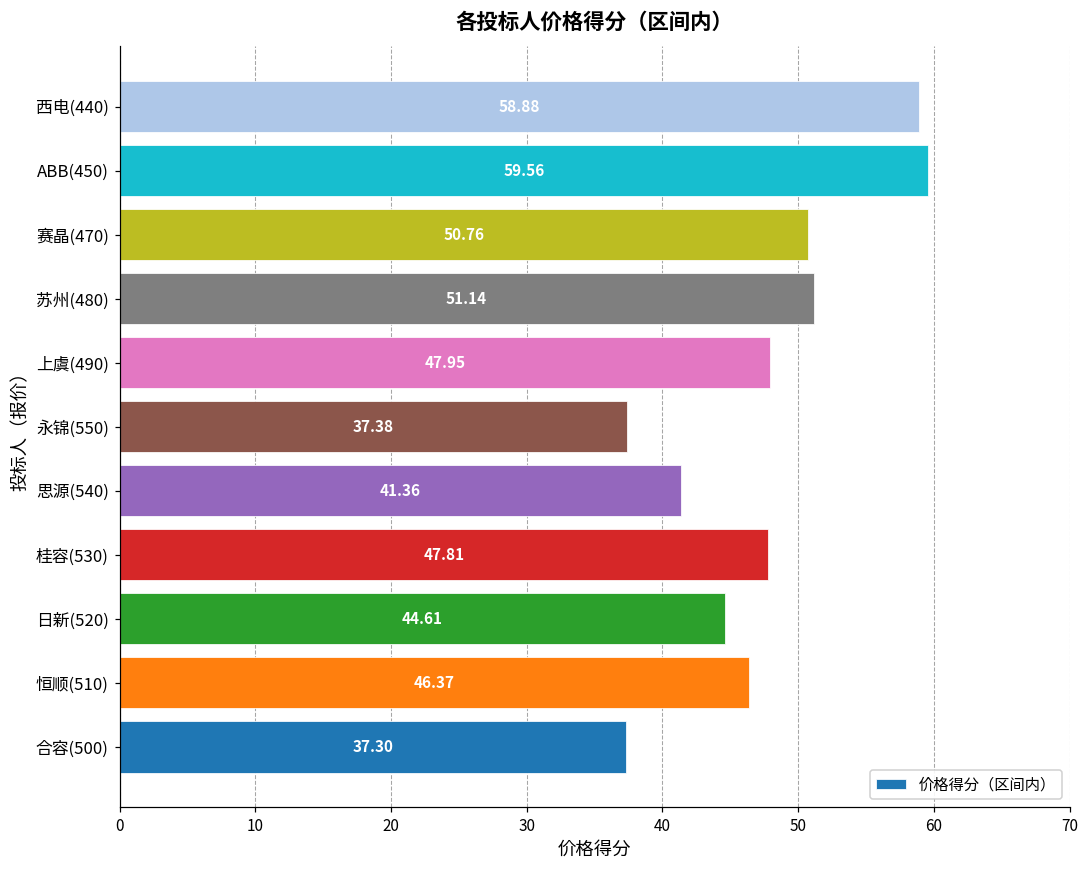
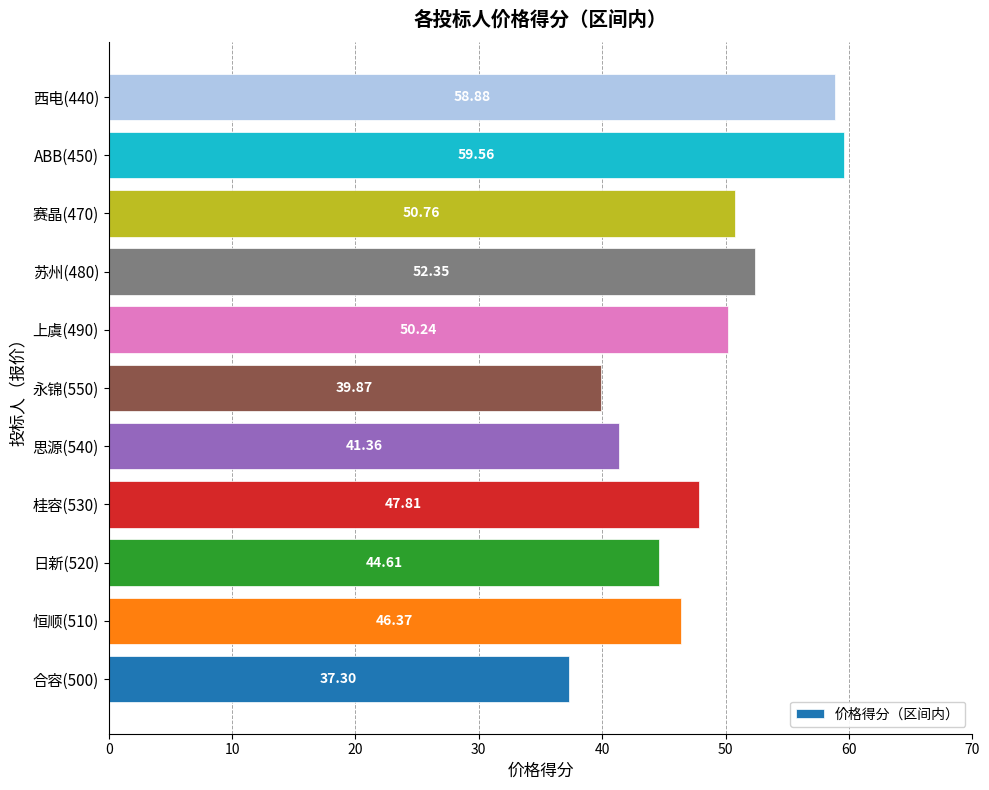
  {
    "西电(440)": 58.88,
    "ABB(450)": 59.56,
    "赛晶(470)": 50.76,
-   "苏州(480)": 51.14,
-   "上虞(490)": 47.95,
-   "永锦(550)": 37.38,
+   "苏州(480)": 52.35,
+   "上虞(490)": 50.24,
+   "永锦(550)": 39.87,
    "思源(540)": 41.36,
    "桂容(530)": 47.81,
    "日新(520)": 44.61,
    "恒顺(510)": 46.37,
    "合容(500)": 37.30
  }
